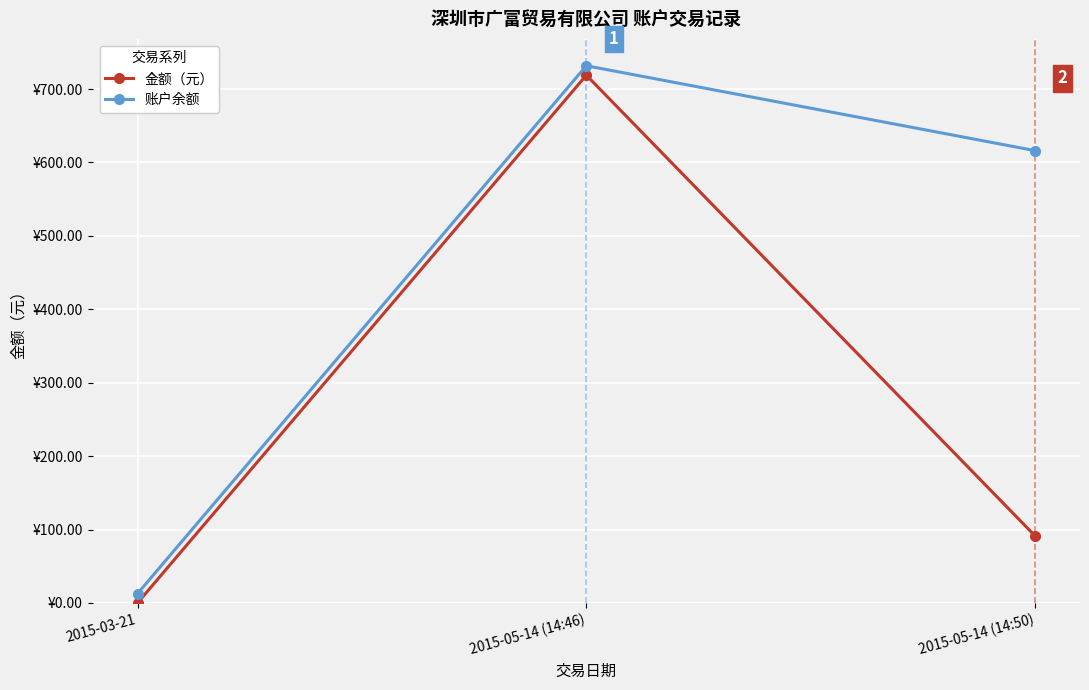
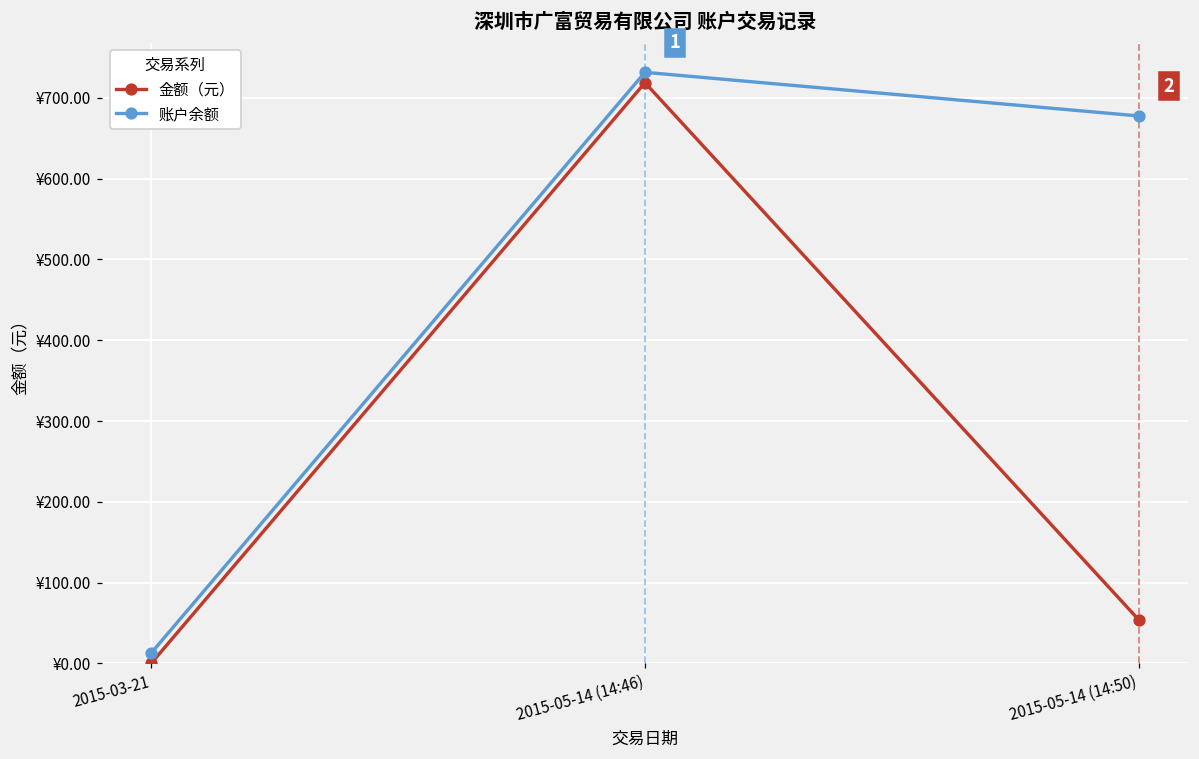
  {
    "金额（元）": {
      "2015-03-21": "¥0",
      "2015-05-14 (14:46)": "¥720",
-     "2015-05-14 (14:50)": "¥90"
+     "2015-05-14 (14:50)": "¥50"
    },
    "账户余额": {
      "2015-03-21": "¥10",
      "2015-05-14 (14:46)": "¥730",
-     "2015-05-14 (14:50)": "¥620"
+     "2015-05-14 (14:50)": "¥680"
    }
  }
